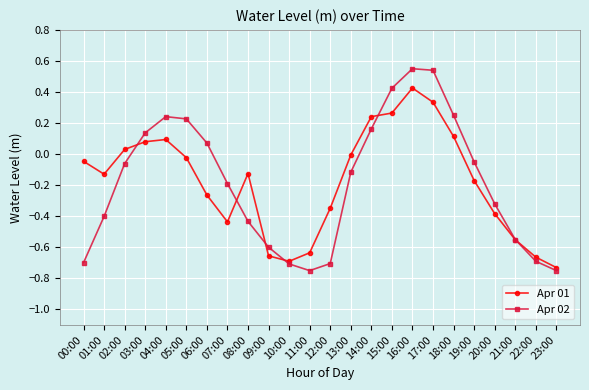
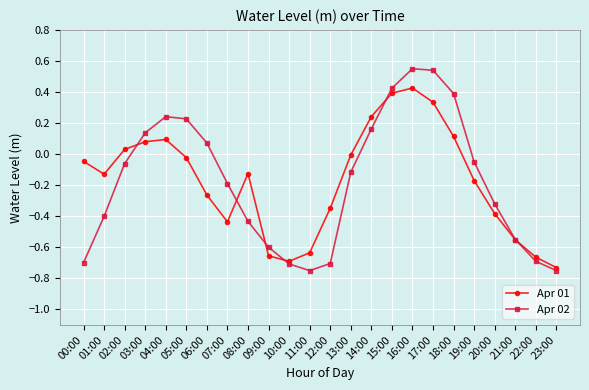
  {
    "Apr 01": {
      "00:00": -0.05,
      "01:00": -0.13,
      "02:00": 0.03,
      "03:00": 0.08,
      "04:00": 0.09,
      "05:00": -0.02,
      "06:00": -0.26,
      "07:00": -0.44,
      "08:00": -0.13,
      "09:00": -0.66,
      "10:00": -0.69,
      "11:00": -0.64,
      "12:00": -0.35,
      "13:00": -0.01,
      "14:00": 0.24,
-     "15:00": 0.26,
+     "15:00": 0.39,
      "16:00": 0.43,
      "17:00": 0.33,
      "18:00": 0.11,
      "19:00": -0.17,
      "20:00": -0.38,
      "22:00": -0.66,
      "23:00": -0.73
    },
    "Apr 02": {
      "00:00": -0.70,
      "01:00": -0.40,
      "02:00": -0.06,
      "03:00": 0.14,
      "04:00": 0.24,
      "05:00": 0.23,
      "06:00": 0.07,
      "07:00": -0.19,
      "08:00": -0.43,
      "09:00": -0.60,
      "10:00": -0.71,
      "11:00": -0.75,
      "12:00": -0.70,
      "13:00": -0.12,
      "14:00": 0.16,
      "15:00": 0.42,
      "16:00": 0.55,
      "17:00": 0.54,
-     "18:00": 0.25,
+     "18:00": 0.39,
      "19:00": -0.05,
      "20:00": -0.32,
      "22:00": -0.69,
      "23:00": -0.75
    }
  }
